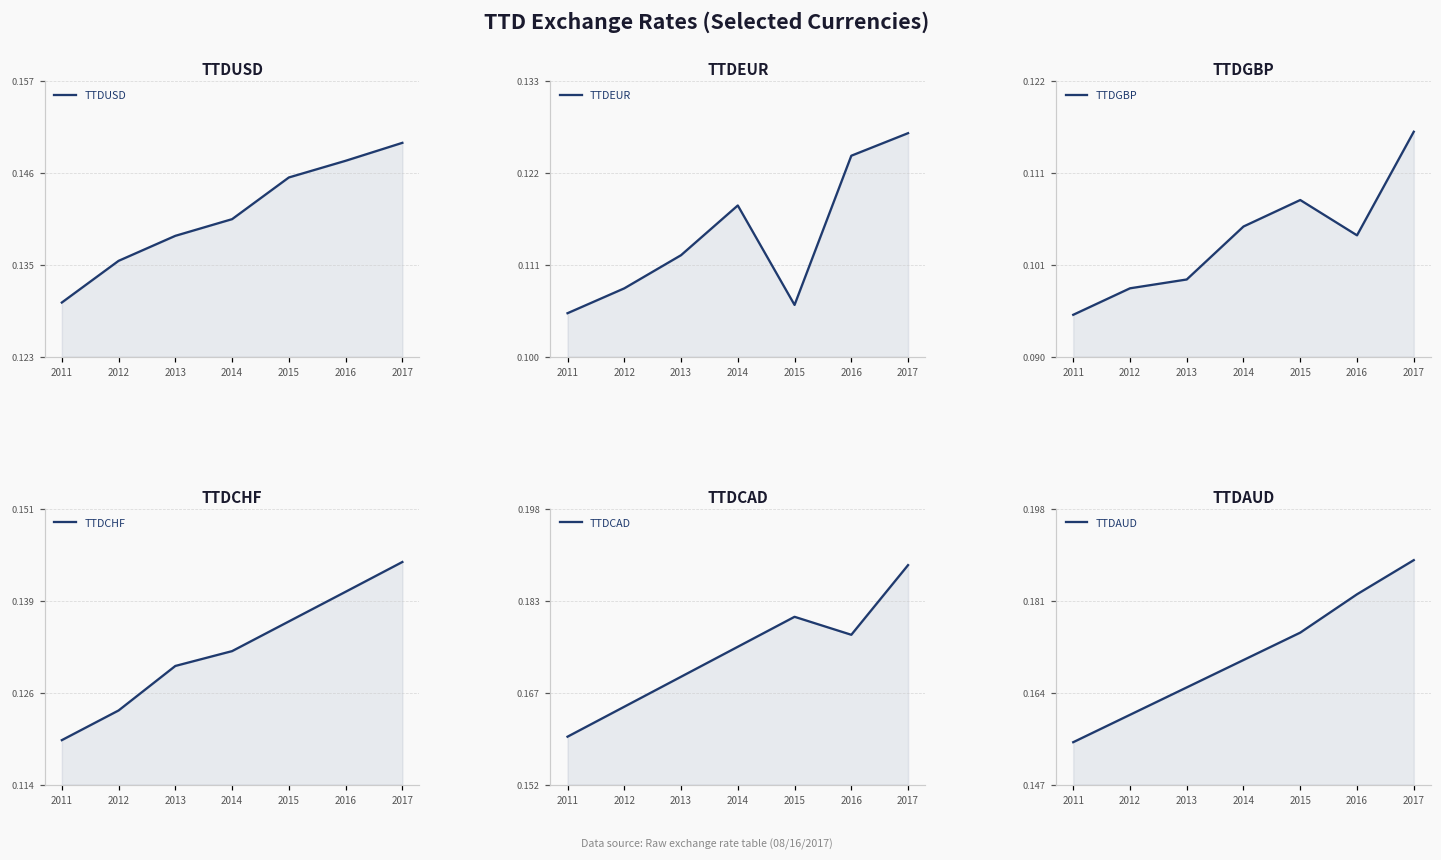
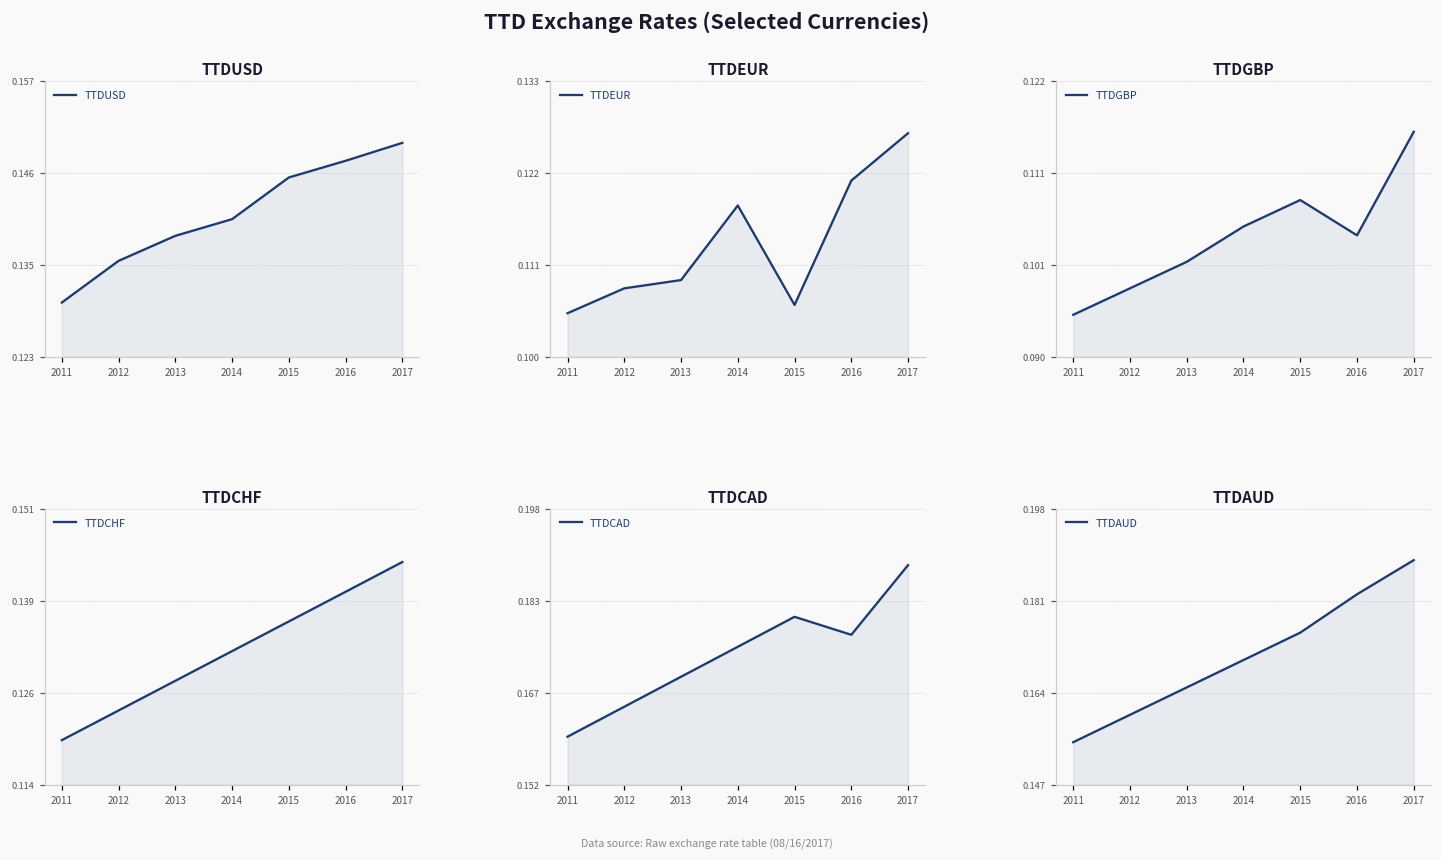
  {
    "TTDUSD": {
      "2011": 0.130,
      "2012": 0.135,
      "2013": 0.138,
      "2014": 0.140,
      "2015": 0.145,
      "2016": 0.147,
      "2017": 0.149
    },
    "TTDEUR": {
      "2011": 0.105,
      "2012": 0.108,
-     "2013": 0.112,
+     "2013": 0.109,
      "2014": 0.118,
      "2015": 0.106,
-     "2016": 0.124,
+     "2016": 0.121,
      "2017": 0.127
    },
    "TTDGBP": {
      "2011": 0.095,
      "2012": 0.098,
-     "2013": 0.099,
+     "2013": 0.101,
      "2014": 0.105,
      "2015": 0.108,
      "2016": 0.104,
      "2017": 0.116
    },
    "TTDCHF": {
      "2011": 0.120,
      "2012": 0.124,
-     "2013": 0.130,
+     "2013": 0.128,
      "2014": 0.132,
      "2015": 0.136,
      "2016": 0.140,
      "2017": 0.144
    },
    "TTDCAD": {
      "2011": 0.160,
      "2012": 0.165,
      "2013": 0.170,
      "2014": 0.175,
      "2015": 0.180,
      "2016": 0.177,
      "2017": 0.189
    },
    "TTDAUD": {
      "2011": 0.155,
      "2012": 0.160,
      "2013": 0.165,
      "2014": 0.170,
      "2015": 0.175,
      "2016": 0.182,
      "2017": 0.188
    }
  }
